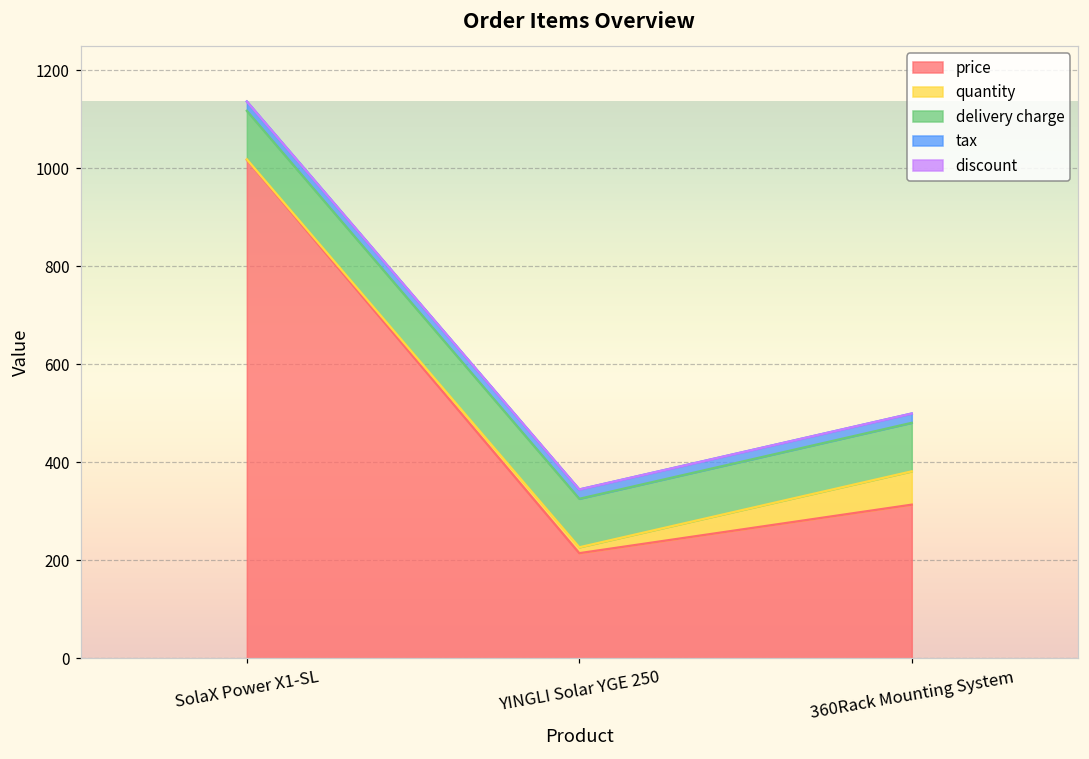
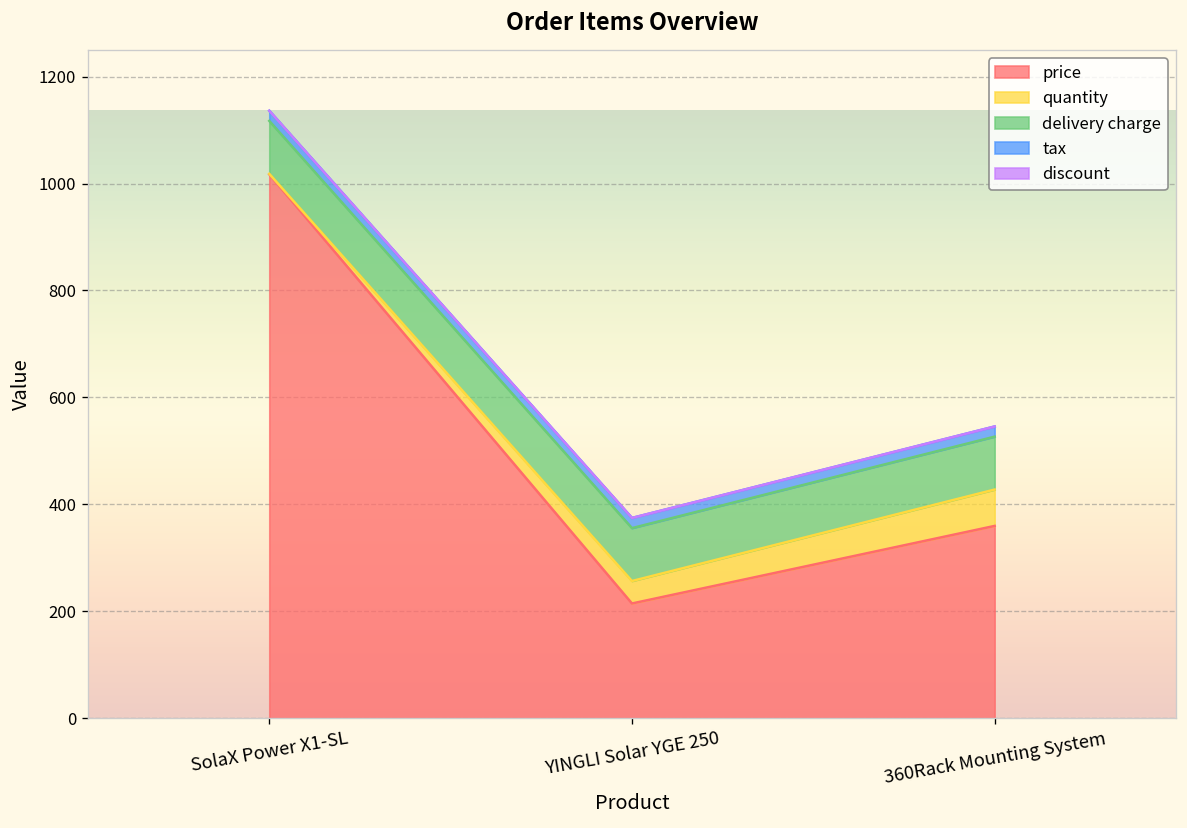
  {
    "price": {
      "YINGLI Solar YGE 250": 210,
-     "360Rack Mounting System": 310
+     "360Rack Mounting System": 360
    },
    "quantity": {
-     "YINGLI Solar YGE 250": 10,
+     "YINGLI Solar YGE 250": 40,
      "360Rack Mounting System": 70
    },
    "delivery charge": {
      "SolaX Power X1-SL": 100,
      "YINGLI Solar YGE 250": 100,
      "360Rack Mounting System": 100
    }
  }
